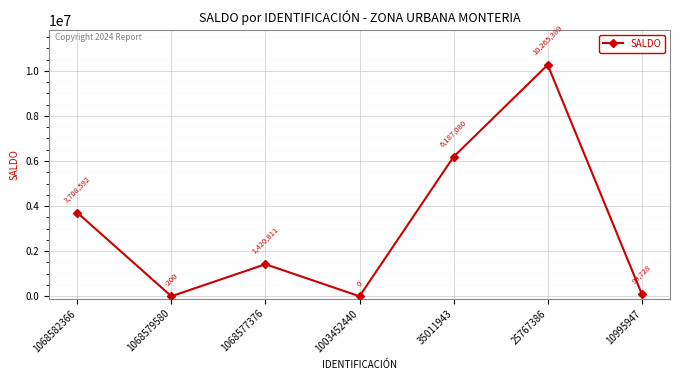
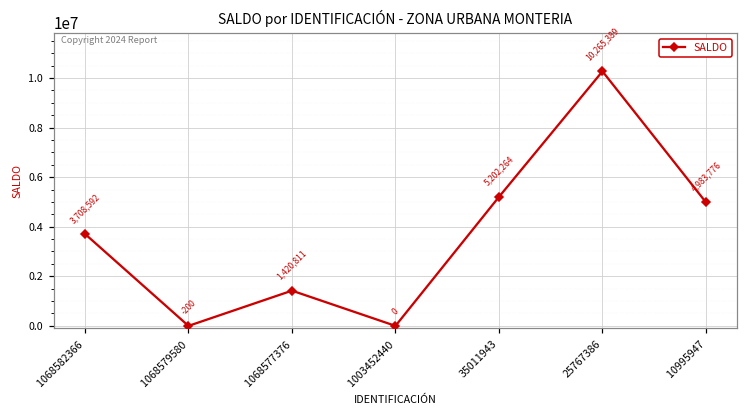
  {
    "1068582366": "3,708,592",
    "1068579580": "-200",
    "1068577376": "1,420,811",
    "1003452440": "0",
-   "35011943": "6,187,080",
+   "35011943": "5,202,264",
    "25767386": "10,265,389",
-   "10995947": "99,728"
+   "10995947": "4,983,776"
  }
